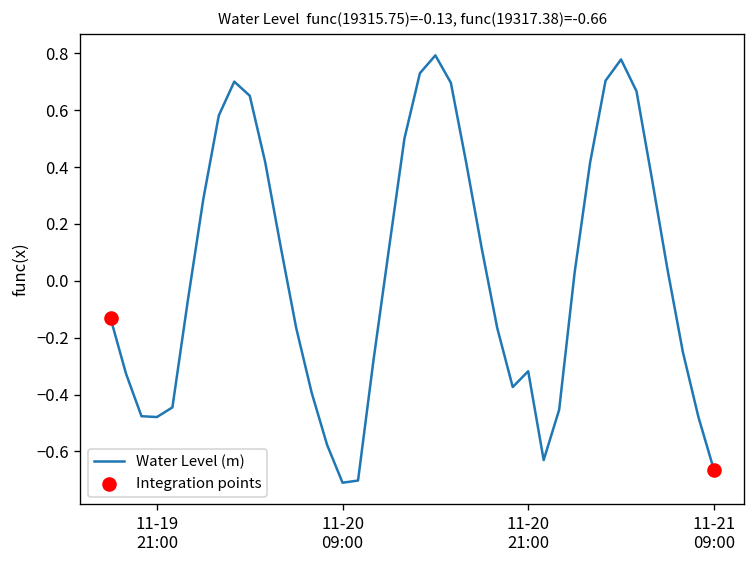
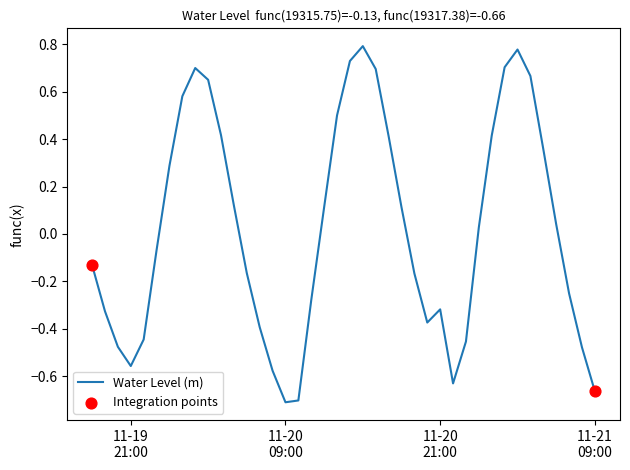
  {
    "Water Level (m)": {
-     "11-19 21:00": -0.48,
+     "11-19 21:00": -0.56,
      "11-20 09:00": -0.71,
      "11-20 21:00": -0.32
    }
  }
